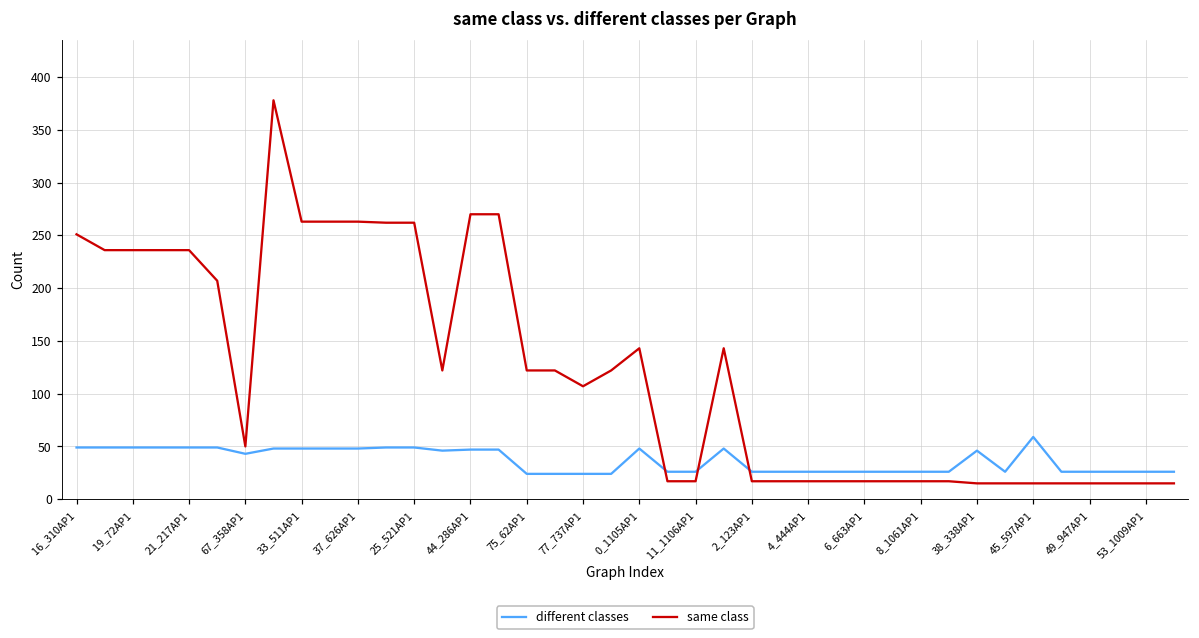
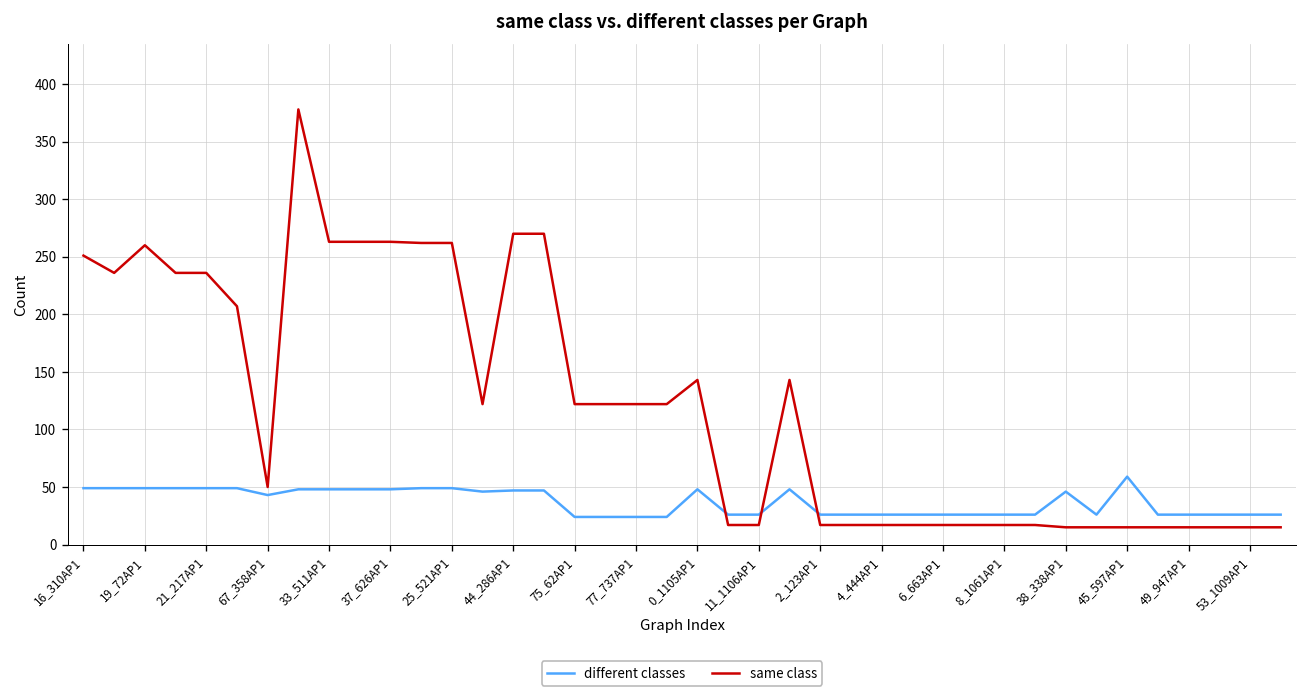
  {
    "different classes": {
      "16_310AP1": 50,
      "19_72AP1": 50,
      "21_217AP1": 50,
      "67_358AP1": 40,
      "33_511AP1": 50,
      "37_626AP1": 50,
      "25_521AP1": 50,
      "44_286AP1": 50,
      "75_62AP1": 20,
      "77_737AP1": 20,
      "0_1105AP1": 50,
      "11_1106AP1": 30,
      "2_123AP1": 30,
      "4_444AP1": 30,
      "6_663AP1": 30,
      "8_1061AP1": 30,
      "38_338AP1": 50,
      "45_597AP1": 60,
      "49_947AP1": 30,
      "53_1009AP1": 30
    },
    "same class": {
      "16_310AP1": 250,
-     "19_72AP1": 240,
+     "19_72AP1": 260,
      "21_217AP1": 240,
      "67_358AP1": 50,
      "33_511AP1": 260,
      "37_626AP1": 260,
      "25_521AP1": 260,
      "44_286AP1": 270,
      "75_62AP1": 120,
-     "77_737AP1": 110,
+     "77_737AP1": 120,
      "0_1105AP1": 140,
      "11_1106AP1": 20,
      "2_123AP1": 20,
      "4_444AP1": 20,
      "6_663AP1": 20,
      "8_1061AP1": 20,
      "38_338AP1": 20,
      "45_597AP1": 20,
      "49_947AP1": 20,
      "53_1009AP1": 20
    }
  }
